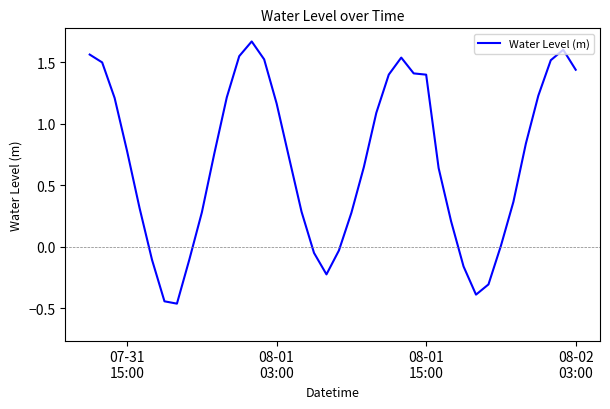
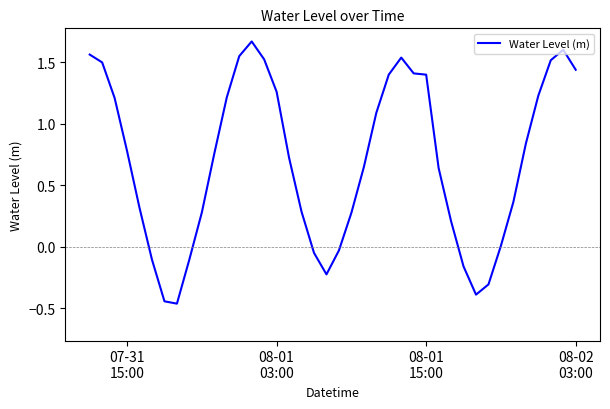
  {
    "07-31 15:00": 0.78,
-   "08-01 03:00": 1.16,
+   "08-01 03:00": 1.26,
    "08-01 15:00": 1.40,
    "08-02 03:00": 1.44
  }
